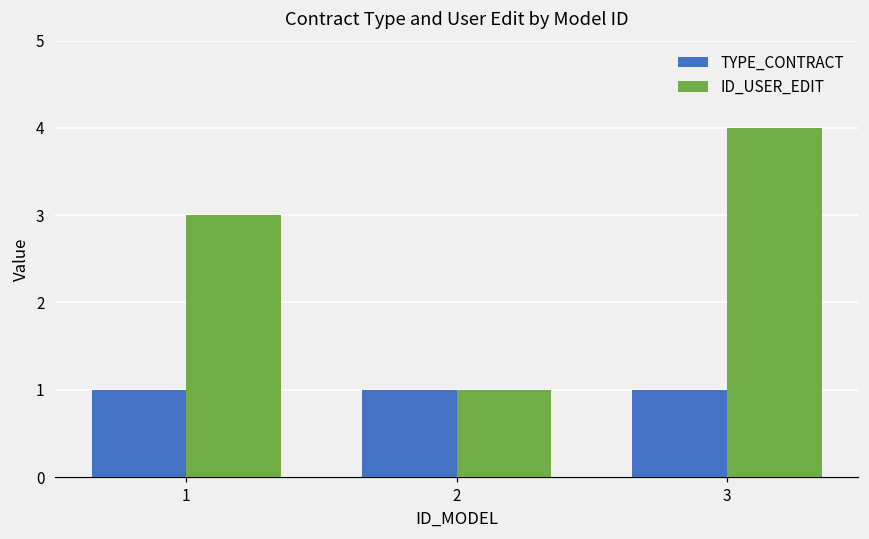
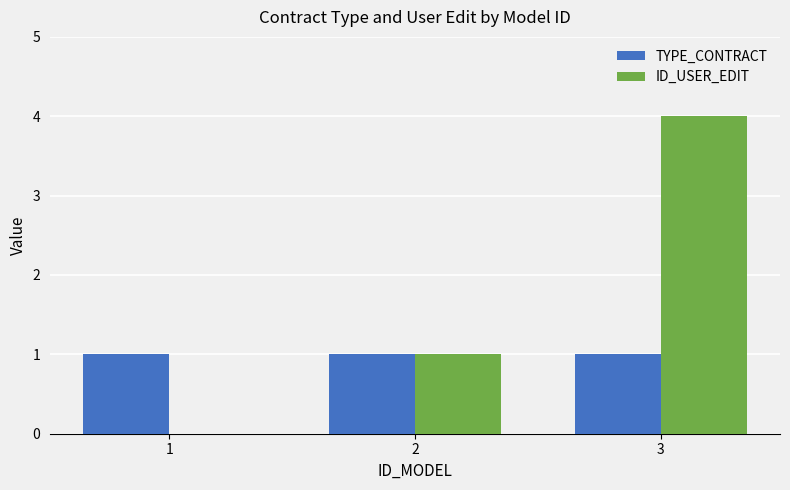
  {
    "TYPE_CONTRACT": {
      "1": 1,
      "2": 1,
      "3": 1
    },
    "ID_USER_EDIT": {
-     "1": 3,
+     "1": 0,
      "2": 1,
      "3": 4
    }
  }
